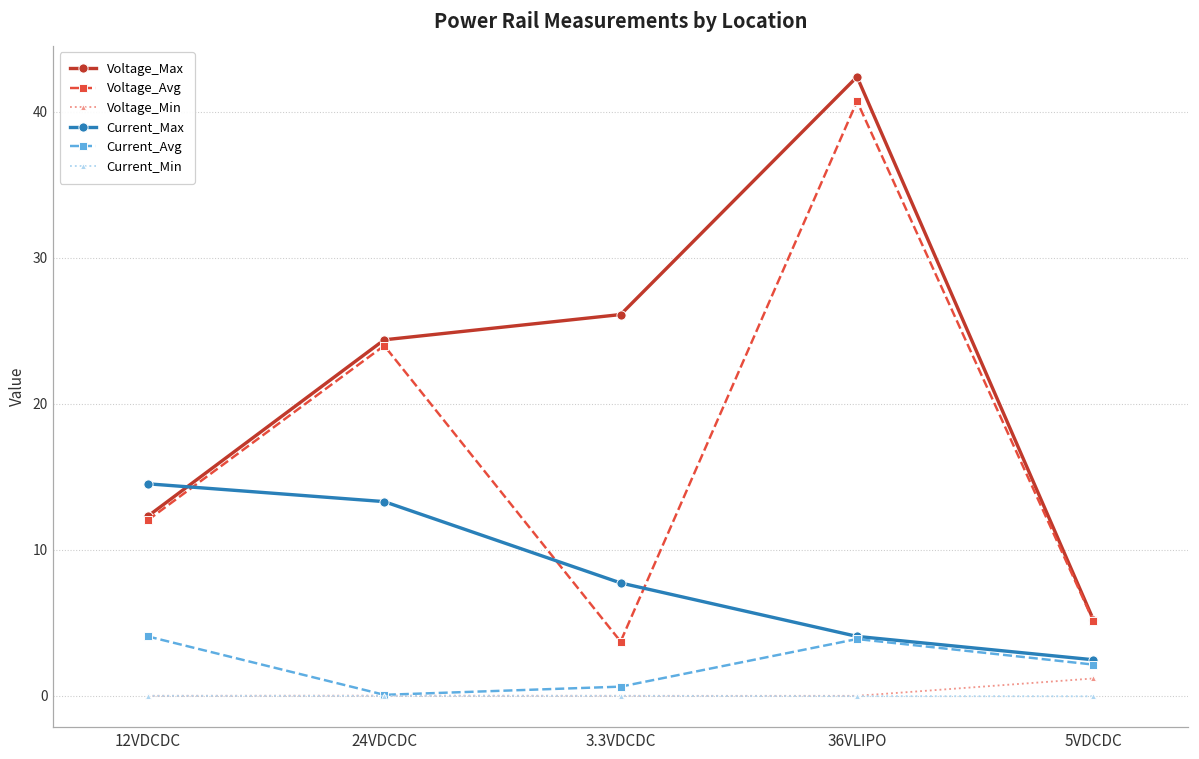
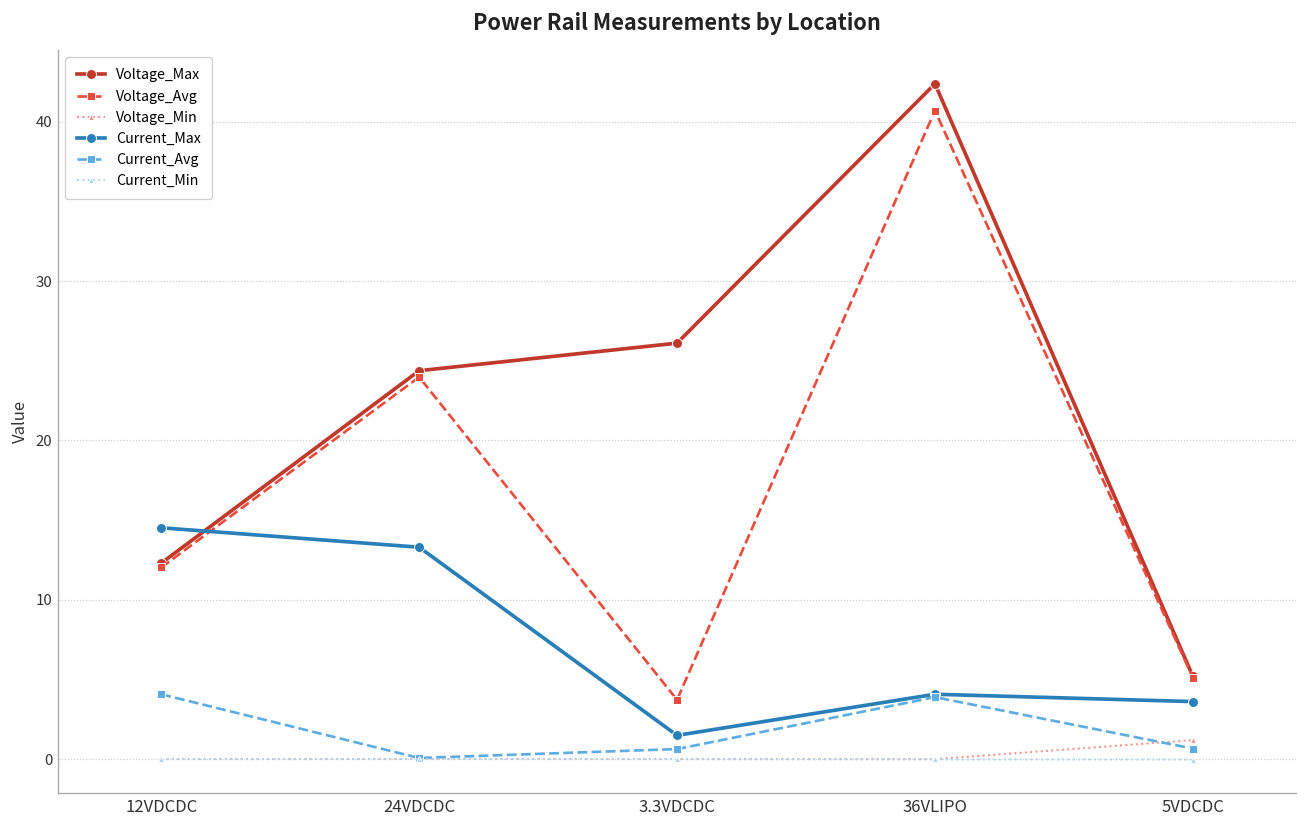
  {
    "Voltage_Min": {
      "5VDCDC": 1.2
    },
    "Current_Max": {
      "12VDCDC": 14.5,
      "24VDCDC": 13.3,
-     "3.3VDCDC": 7.7,
-     "5VDCDC": 2.5
+     "3.3VDCDC": 1.5,
+     "5VDCDC": 3.6
    },
    "Current_Avg": {
      "12VDCDC": 4.1,
      "3.3VDCDC": 0.6,
-     "5VDCDC": 2.1
+     "5VDCDC": 0.7
    },
    "Current_Min": {
      "5VDCDC": 0.0
    }
  }
